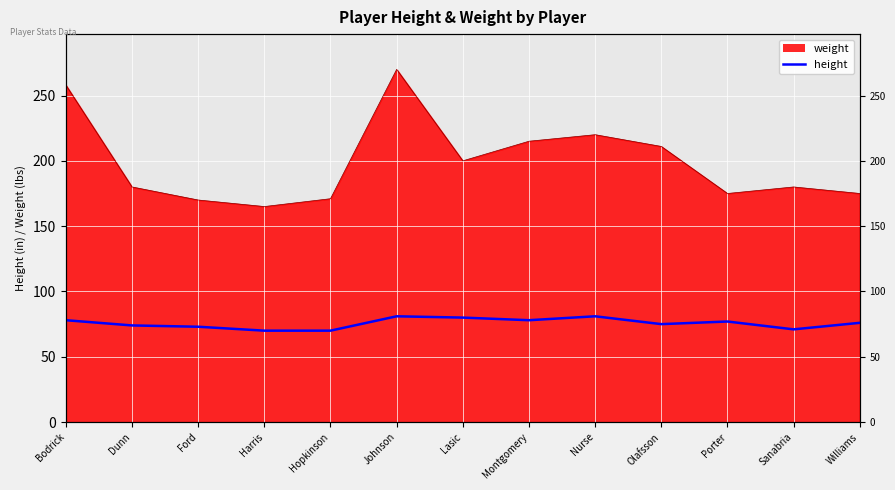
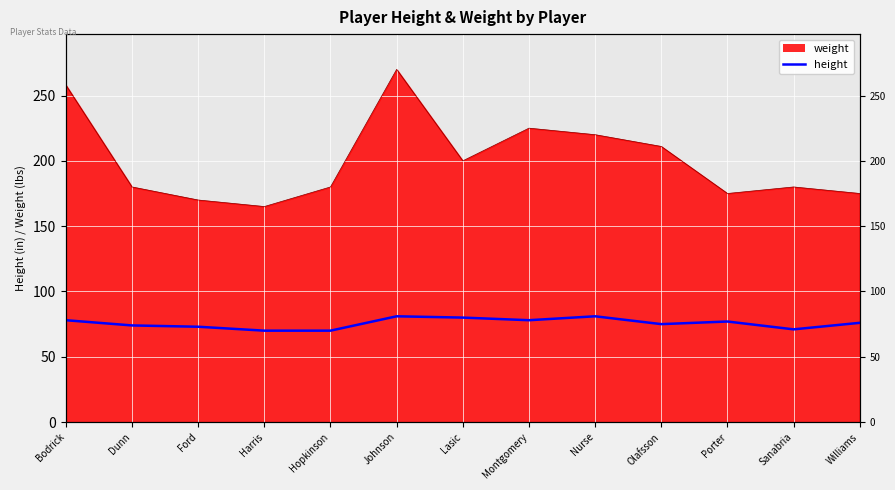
  {
    "weight": {
      "Bodrick": 258,
      "Dunn": 180,
      "Ford": 170,
      "Harris": 165,
-     "Hopkinson": 171,
+     "Hopkinson": 180,
      "Johnson": 270,
      "Lasic": 200,
-     "Montgomery": 215,
+     "Montgomery": 225,
      "Nurse": 220,
      "Olafsson": 211,
      "Porter": 175,
      "Sanabria": 180,
      "Williams": 175
    },
    "height": {
      "Bodrick": 78,
      "Dunn": 74,
      "Ford": 73,
      "Harris": 70,
      "Hopkinson": 70,
      "Johnson": 81,
      "Lasic": 80,
      "Montgomery": 78,
      "Nurse": 81,
      "Olafsson": 75,
      "Porter": 77,
      "Sanabria": 71,
      "Williams": 76
    }
  }
